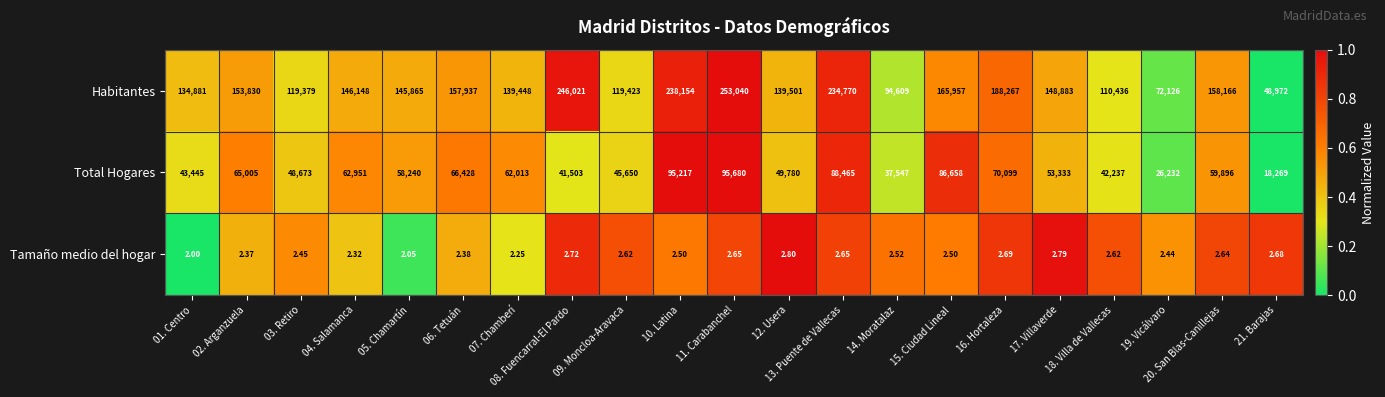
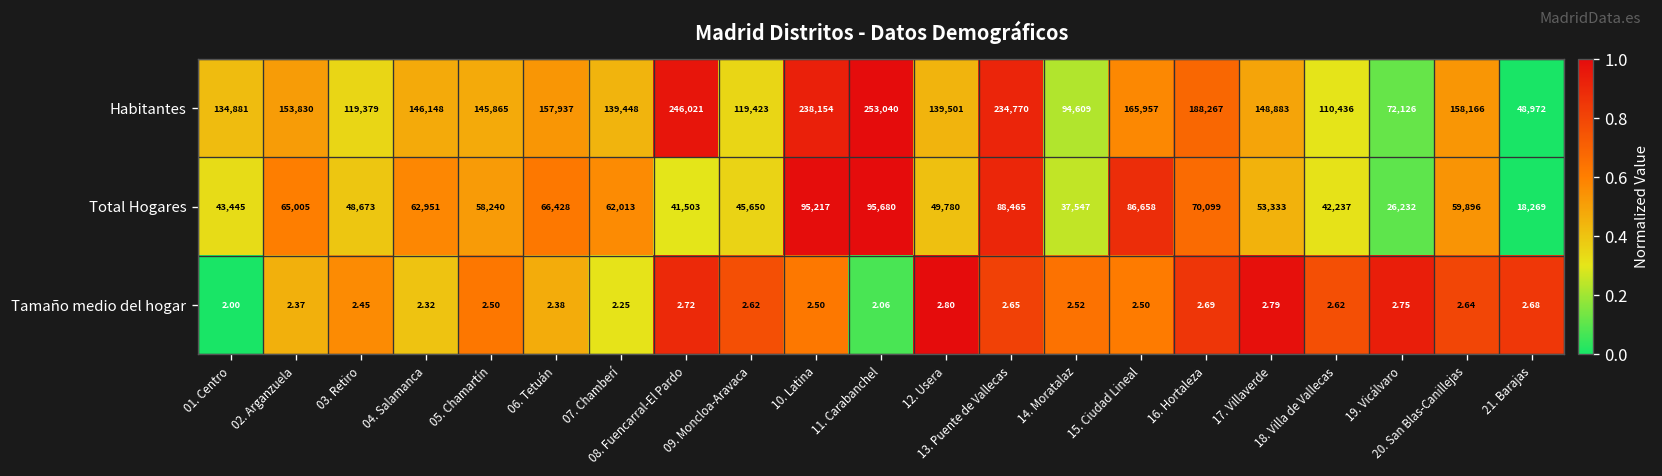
  {
    "Habitantes": {
      "01. Centro": "134,881",
      "02. Arganzuela": "153,830",
      "03. Retiro": "119,379",
      "04. Salamanca": "146,148",
      "05. Chamartín": "145,865",
      "06. Tetuán": "157,937",
      "07. Chamberí": "139,448",
      "08. Fuencarral-El Pardo": "246,021",
      "09. Moncloa-Aravaca": "119,423",
      "10. Latina": "238,154",
      "11. Carabanchel": "253,040",
      "12. Usera": "139,501",
      "13. Puente de Vallecas": "234,770",
      "14. Moratalaz": "94,609",
      "15. Ciudad Lineal": "165,957",
      "16. Hortaleza": "188,267",
      "17. Villaverde": "148,883",
      "18. Villa de Vallecas": "110,436",
      "19. Vicálvaro": "72,126",
      "20. San Blas-Canillejas": "158,166",
      "21. Barajas": "48,972"
    },
    "Total Hogares": {
      "01. Centro": "43,445",
      "02. Arganzuela": "65,005",
      "03. Retiro": "48,673",
      "04. Salamanca": "62,951",
      "05. Chamartín": "58,240",
      "06. Tetuán": "66,428",
      "07. Chamberí": "62,013",
      "08. Fuencarral-El Pardo": "41,503",
      "09. Moncloa-Aravaca": "45,650",
      "10. Latina": "95,217",
      "11. Carabanchel": "95,680",
      "12. Usera": "49,780",
      "13. Puente de Vallecas": "88,465",
      "14. Moratalaz": "37,547",
      "15. Ciudad Lineal": "86,658",
      "16. Hortaleza": "70,099",
      "17. Villaverde": "53,333",
      "18. Villa de Vallecas": "42,237",
      "19. Vicálvaro": "26,232",
      "20. San Blas-Canillejas": "59,896",
      "21. Barajas": "18,269"
    },
    "Tamaño medio del hogar": {
      "01. Centro": "2.00",
      "02. Arganzuela": "2.37",
      "03. Retiro": "2.45",
      "04. Salamanca": "2.32",
-     "05. Chamartín": "2.05",
+     "05. Chamartín": "2.50",
      "06. Tetuán": "2.38",
      "07. Chamberí": "2.25",
      "08. Fuencarral-El Pardo": "2.72",
      "09. Moncloa-Aravaca": "2.62",
      "10. Latina": "2.50",
-     "11. Carabanchel": "2.65",
+     "11. Carabanchel": "2.06",
      "12. Usera": "2.80",
      "13. Puente de Vallecas": "2.65",
      "14. Moratalaz": "2.52",
      "15. Ciudad Lineal": "2.50",
      "16. Hortaleza": "2.69",
      "17. Villaverde": "2.79",
      "18. Villa de Vallecas": "2.62",
-     "19. Vicálvaro": "2.44",
+     "19. Vicálvaro": "2.75",
      "20. San Blas-Canillejas": "2.64",
      "21. Barajas": "2.68"
    }
  }
